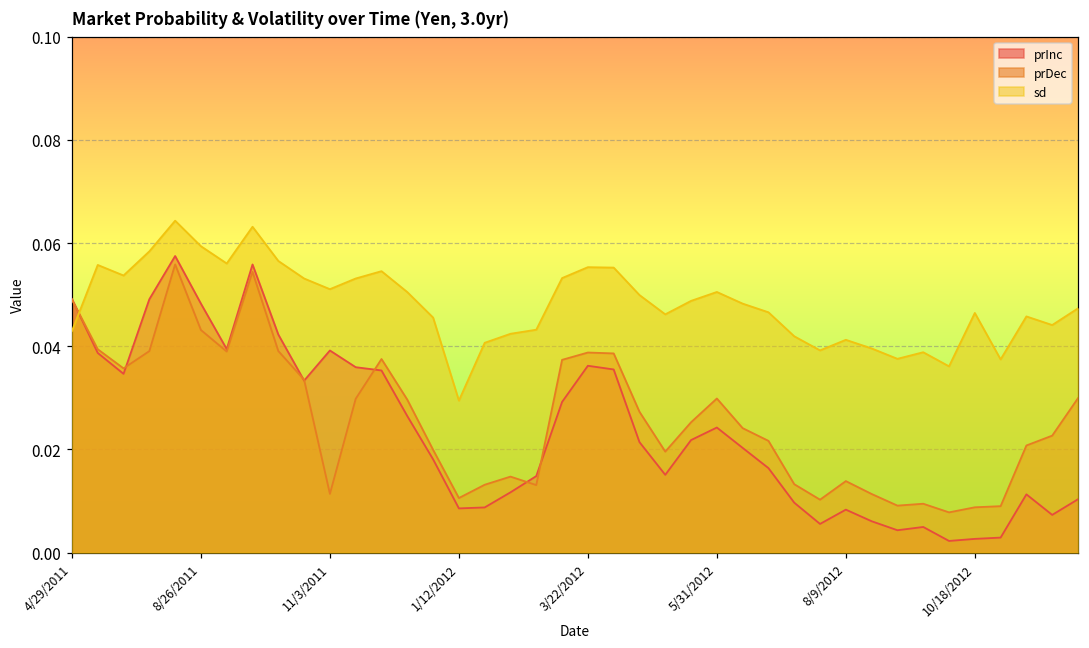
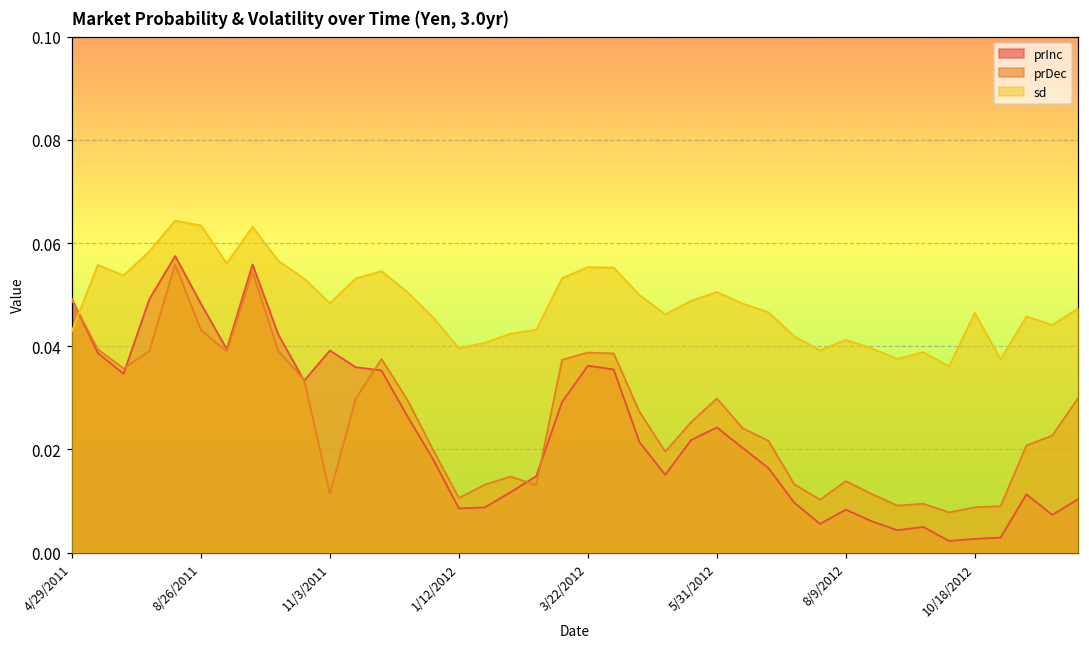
  {
    "sd": {
      "4/29/2011": 0.043,
-     "8/26/2011": 0.059,
-     "11/3/2011": 0.051,
-     "1/12/2012": 0.029,
+     "8/26/2011": 0.063,
+     "11/3/2011": 0.048,
+     "1/12/2012": 0.040,
      "3/22/2012": 0.055,
      "5/31/2012": 0.051,
      "8/9/2012": 0.041,
      "10/18/2012": 0.046
    }
  }
